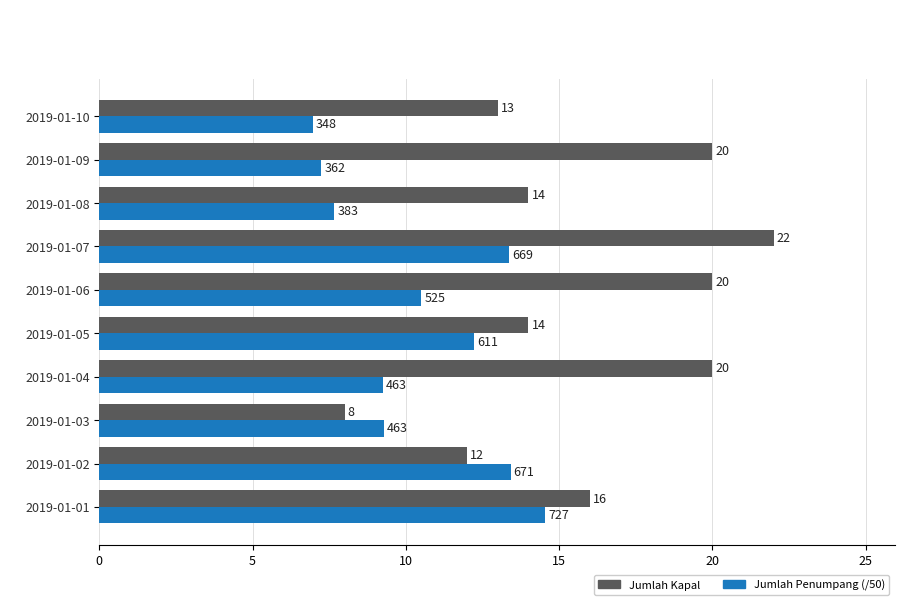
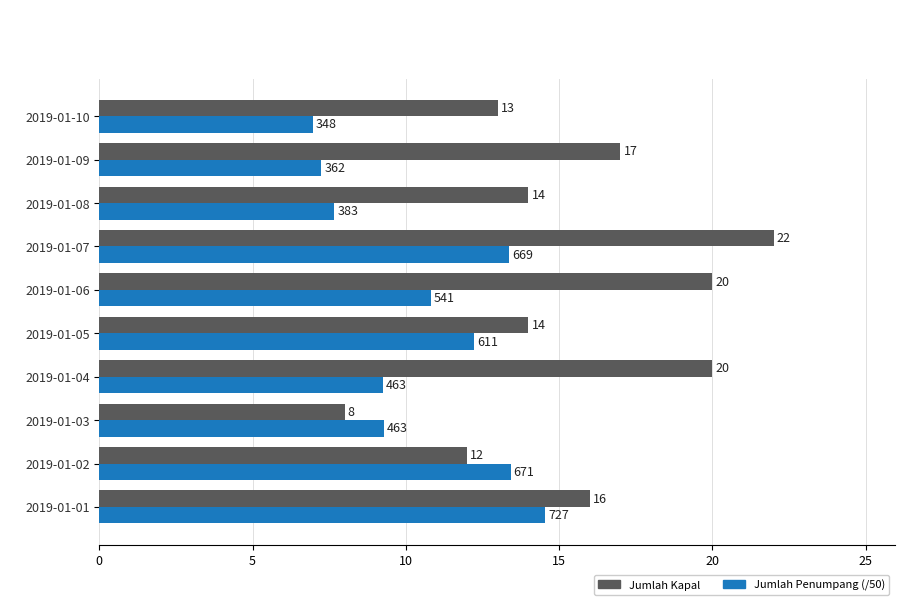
  {
    "Jumlah Kapal": {
      "2019-01-10": 13,
-     "2019-01-09": 20,
+     "2019-01-09": 17,
      "2019-01-08": 14,
      "2019-01-07": 22,
      "2019-01-06": 20,
      "2019-01-05": 14,
      "2019-01-04": 20,
      "2019-01-03": 8,
      "2019-01-02": 12,
      "2019-01-01": 16
    },
    "Jumlah Penumpang (/50)": {
-     "2019-01-06": 525
+     "2019-01-06": 541
    }
  }
